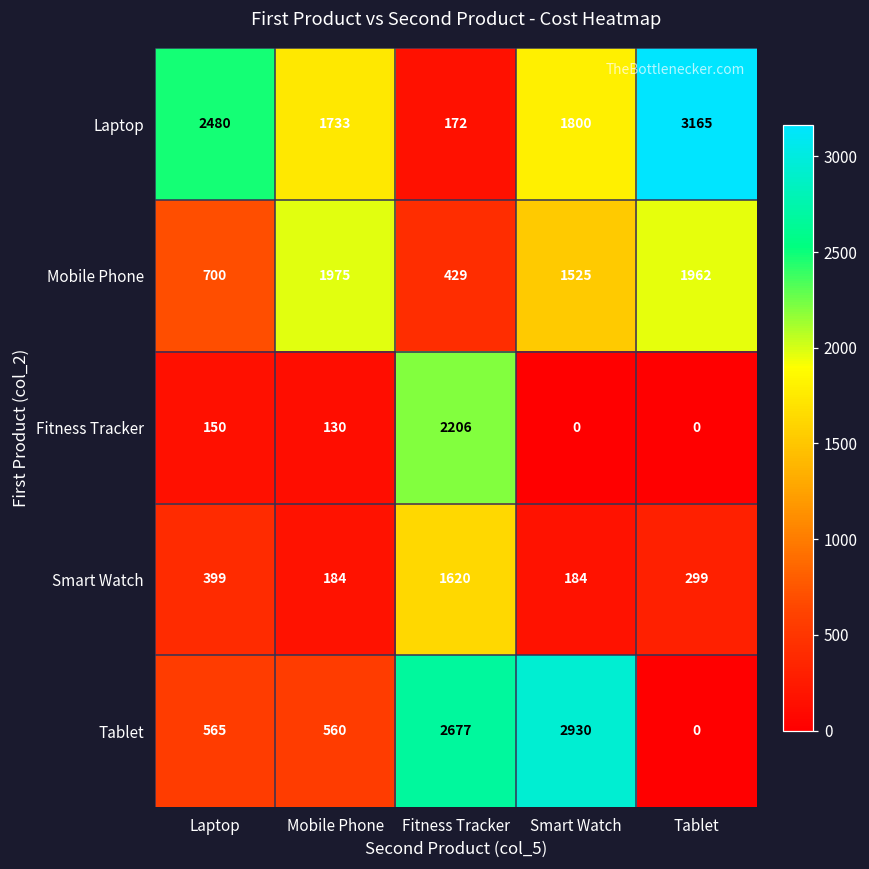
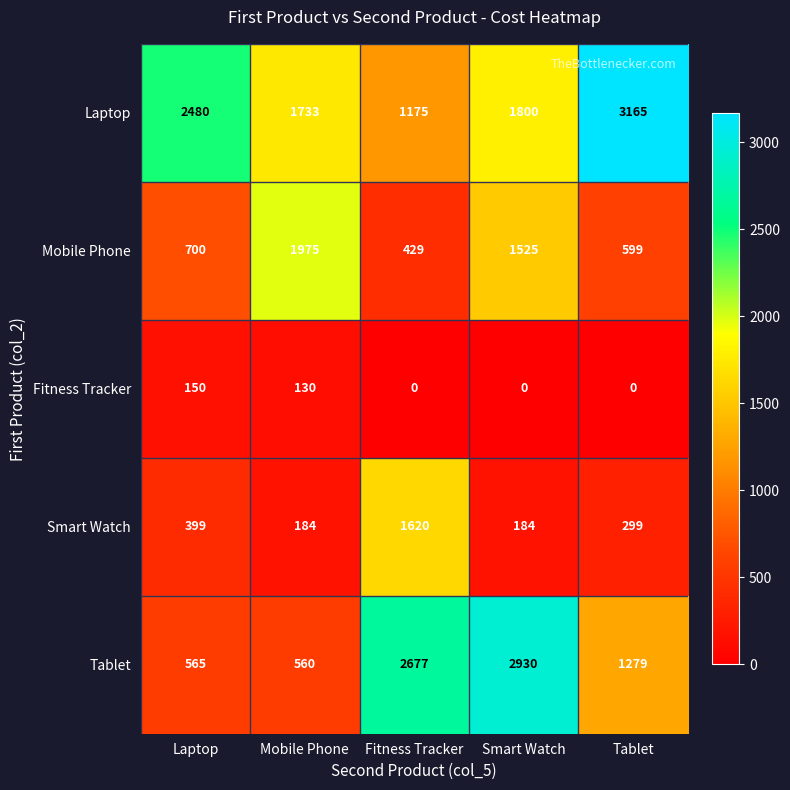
  {
    "Laptop": {
      "Laptop": 2480,
      "Mobile Phone": 1733,
-     "Fitness Tracker": 172,
+     "Fitness Tracker": 1175,
      "Smart Watch": 1800
    },
    "Mobile Phone": {
      "Laptop": 700,
      "Mobile Phone": 1975,
      "Fitness Tracker": 429,
      "Smart Watch": 1525,
-     "Tablet": 1962
+     "Tablet": 599
    },
    "Fitness Tracker": {
      "Laptop": 150,
      "Mobile Phone": 130,
-     "Fitness Tracker": 2206,
+     "Fitness Tracker": 0,
      "Smart Watch": 0,
      "Tablet": 0
    },
    "Smart Watch": {
      "Laptop": 399,
      "Mobile Phone": 184,
      "Fitness Tracker": 1620,
      "Smart Watch": 184,
      "Tablet": 299
    },
    "Tablet": {
      "Laptop": 565,
      "Mobile Phone": 560,
      "Fitness Tracker": 2677,
      "Smart Watch": 2930,
-     "Tablet": 0
+     "Tablet": 1279
    }
  }
